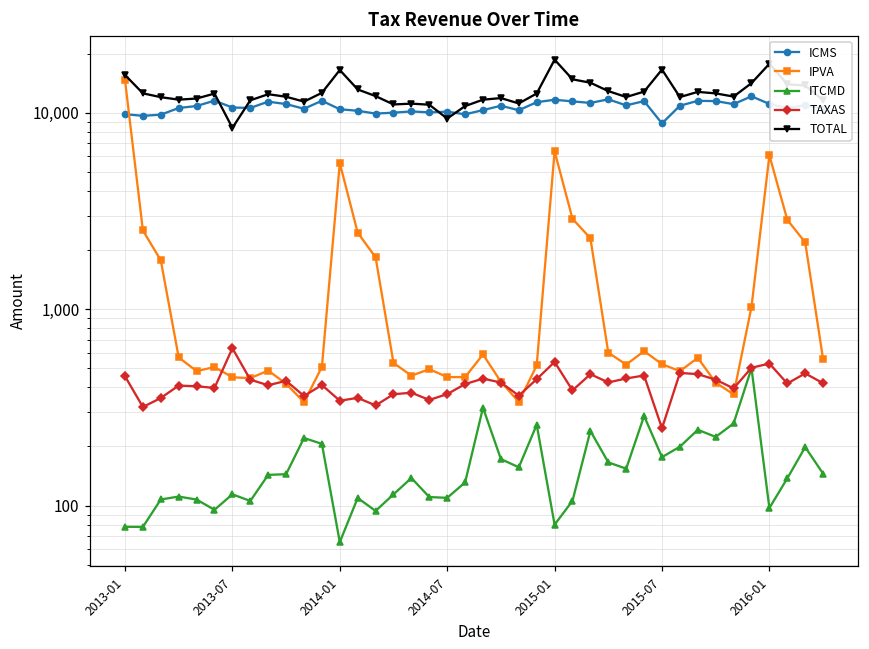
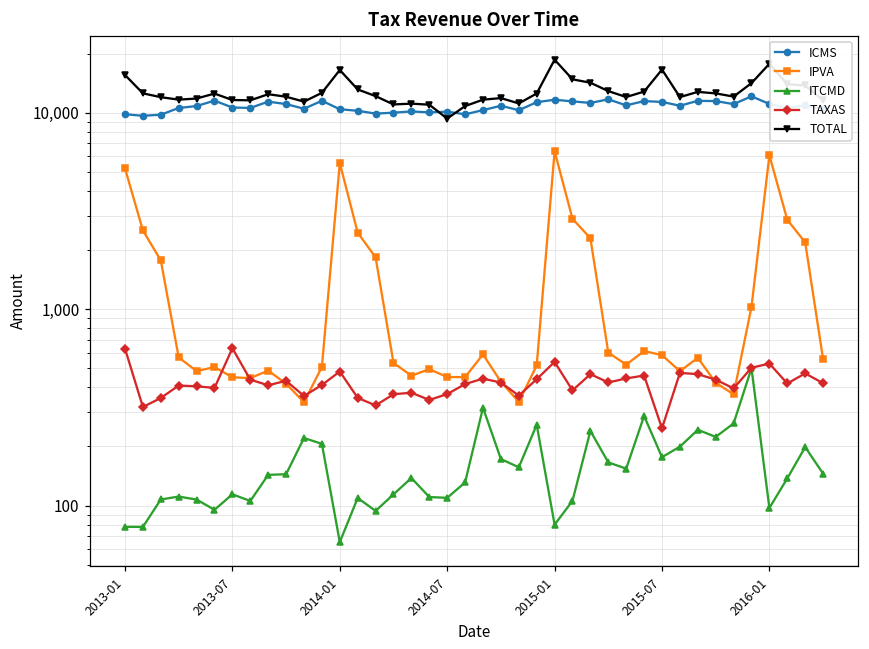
  {
    "ICMS": {
      "2013-01": "10,000",
      "2013-07": "11,000",
      "2014-01": "10,000",
      "2014-07": "10,000",
      "2015-01": "12,000",
-     "2015-07": "9,000",
+     "2015-07": "11,000",
      "2016-01": "11,000"
    },
    "IPVA": {
-     "2013-01": "15,000",
+     "2013-01": "5,200",
      "2013-07": "450",
      "2014-01": "5,600",
      "2014-07": "450",
      "2015-01": "6,400",
-     "2015-07": "530",
+     "2015-07": "580",
      "2016-01": "6,100"
    },
    "ITCMD": {
      "2013-01": "80",
      "2013-07": "110",
      "2014-01": "65",
      "2014-07": "110",
      "2015-01": "80",
      "2015-07": "180",
      "2016-01": "100"
    },
    "TAXAS": {
-     "2013-01": "460",
+     "2013-01": "630",
      "2013-07": "630",
-     "2014-01": "340",
+     "2014-01": "480",
      "2014-07": "370",
      "2015-01": "540",
      "2015-07": "250",
      "2016-01": "530"
    },
    "TOTAL": {
      "2013-01": "16,000",
-     "2013-07": "8,000",
+     "2013-07": "12,000",
      "2014-01": "17,000",
      "2014-07": "9,000",
      "2015-01": "19,000",
      "2015-07": "17,000",
      "2016-01": "18,000"
    }
  }
